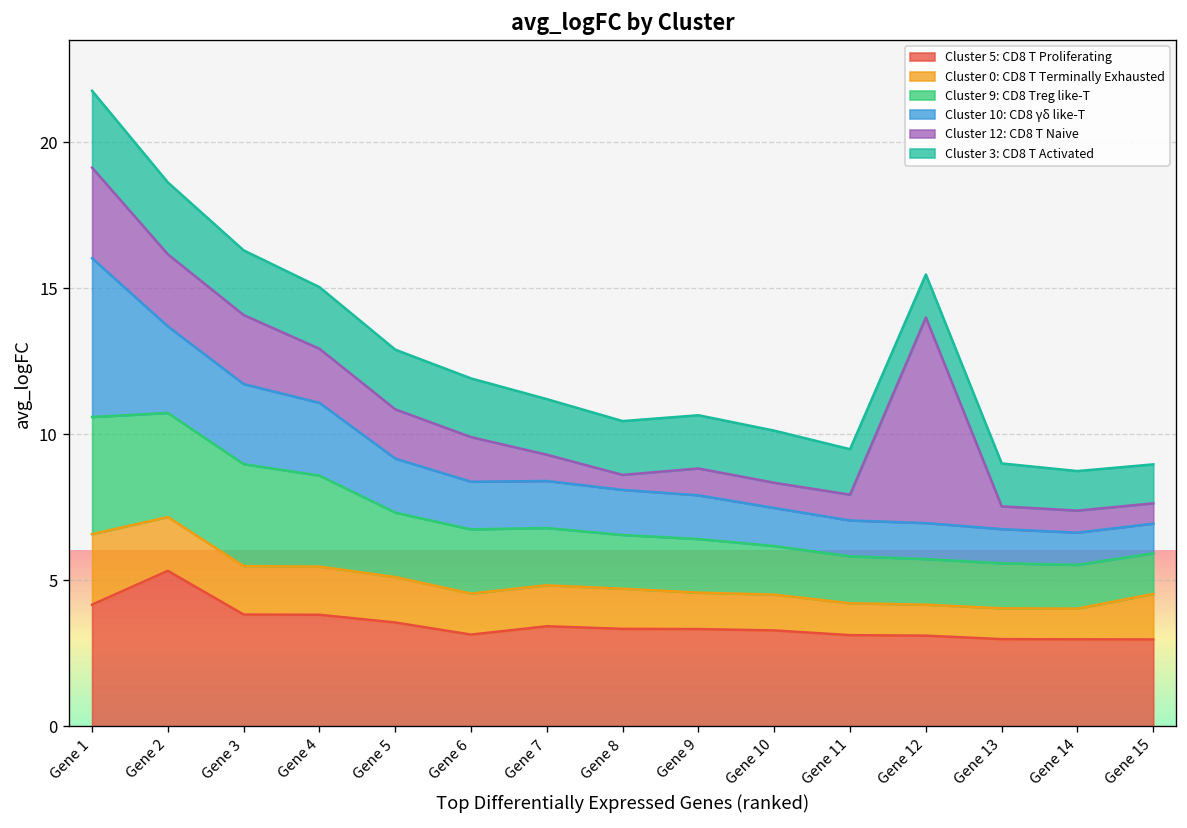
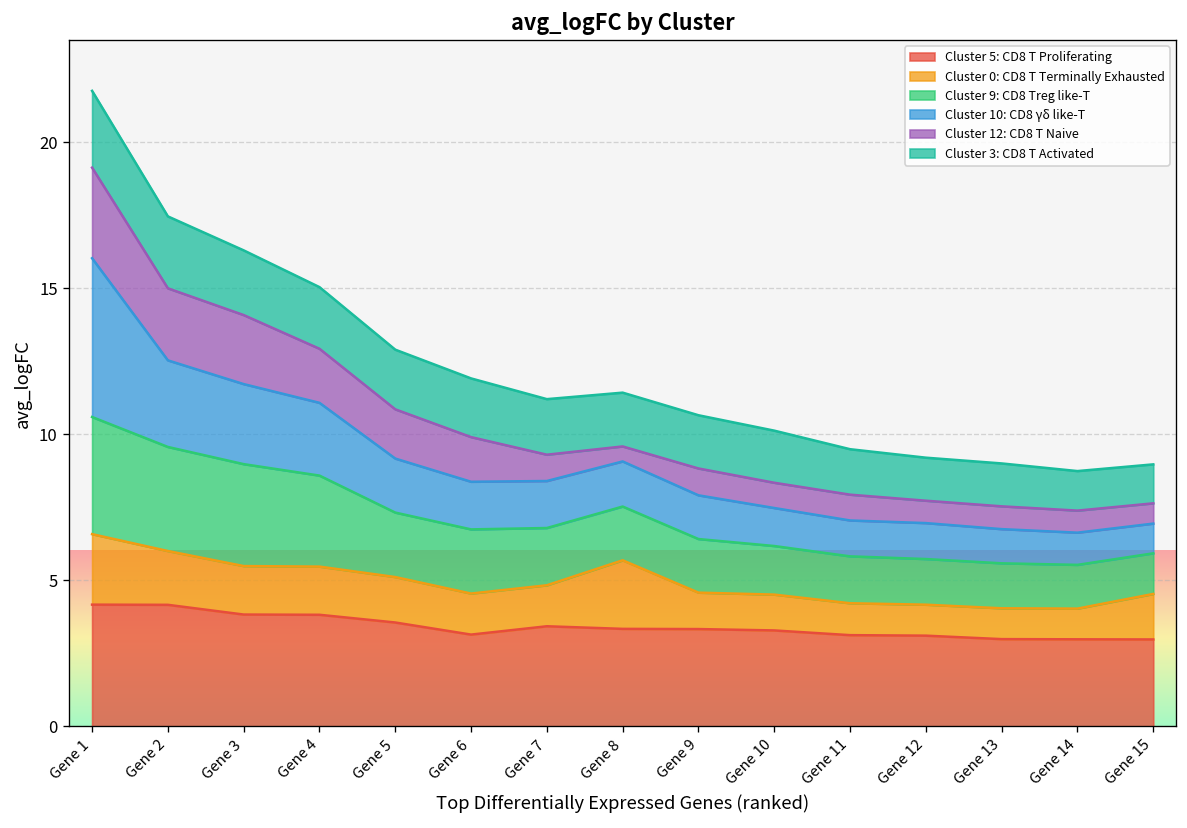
  {
    "Cluster 5: CD8 T Proliferating": {
      "Gene 1": 4.2,
-     "Gene 2": 5.3,
+     "Gene 2": 4.2,
      "Gene 3": 3.8,
      "Gene 4": 3.8,
      "Gene 5": 3.6,
      "Gene 6": 3.1,
      "Gene 7": 3.4,
      "Gene 8": 3.3,
      "Gene 9": 3.3,
      "Gene 10": 3.3,
      "Gene 11": 3.1,
      "Gene 12": 3.1,
      "Gene 13": 3.0,
      "Gene 14": 3.0,
      "Gene 15": 3.0
    },
    "Cluster 0: CD8 T Terminally Exhausted": {
      "Gene 1": 2.4,
      "Gene 2": 1.8,
      "Gene 3": 1.7,
      "Gene 4": 1.6,
      "Gene 5": 1.6,
      "Gene 6": 1.4,
      "Gene 7": 1.4,
-     "Gene 8": 1.4,
+     "Gene 8": 2.3,
      "Gene 9": 1.2,
      "Gene 10": 1.2,
      "Gene 11": 1.1,
      "Gene 12": 1.1,
      "Gene 13": 1.1,
      "Gene 14": 1.1,
      "Gene 15": 1.6
    },
    "Cluster 10: CD8 γδ like-T": {
      "Gene 1": 5.4,
      "Gene 2": 3.0,
      "Gene 3": 2.7,
      "Gene 4": 2.5,
      "Gene 5": 1.8,
      "Gene 6": 1.6,
      "Gene 7": 1.6,
      "Gene 8": 1.5,
      "Gene 9": 1.5,
      "Gene 10": 1.3,
      "Gene 11": 1.2,
      "Gene 12": 1.2,
      "Gene 13": 1.2,
      "Gene 14": 1.1,
      "Gene 15": 1.0
    },
    "Cluster 12: CD8 T Naive": {
      "Gene 1": 3.1,
      "Gene 2": 2.5,
      "Gene 3": 2.4,
      "Gene 4": 1.9,
      "Gene 5": 1.7,
      "Gene 6": 1.5,
      "Gene 7": 0.9,
      "Gene 8": 0.5,
      "Gene 9": 0.9,
      "Gene 10": 0.9,
      "Gene 11": 0.9,
-     "Gene 12": 7.0,
+     "Gene 12": 0.8,
      "Gene 13": 0.8,
      "Gene 14": 0.8,
      "Gene 15": 0.7
    }
  }
